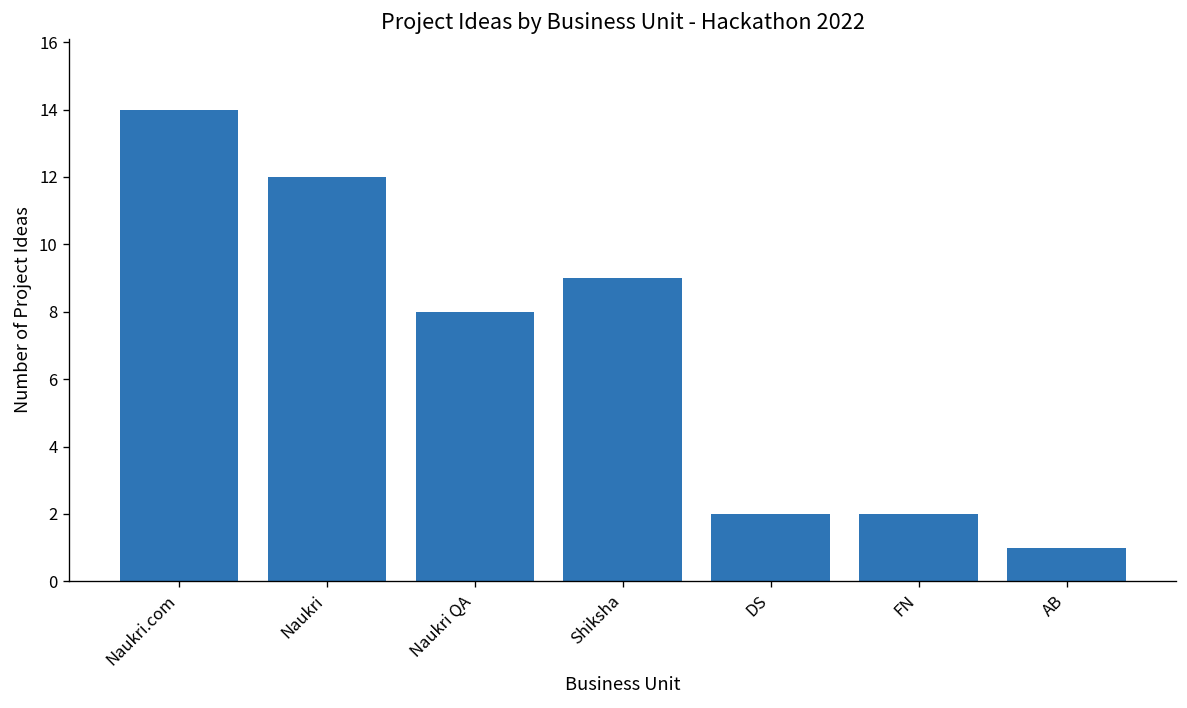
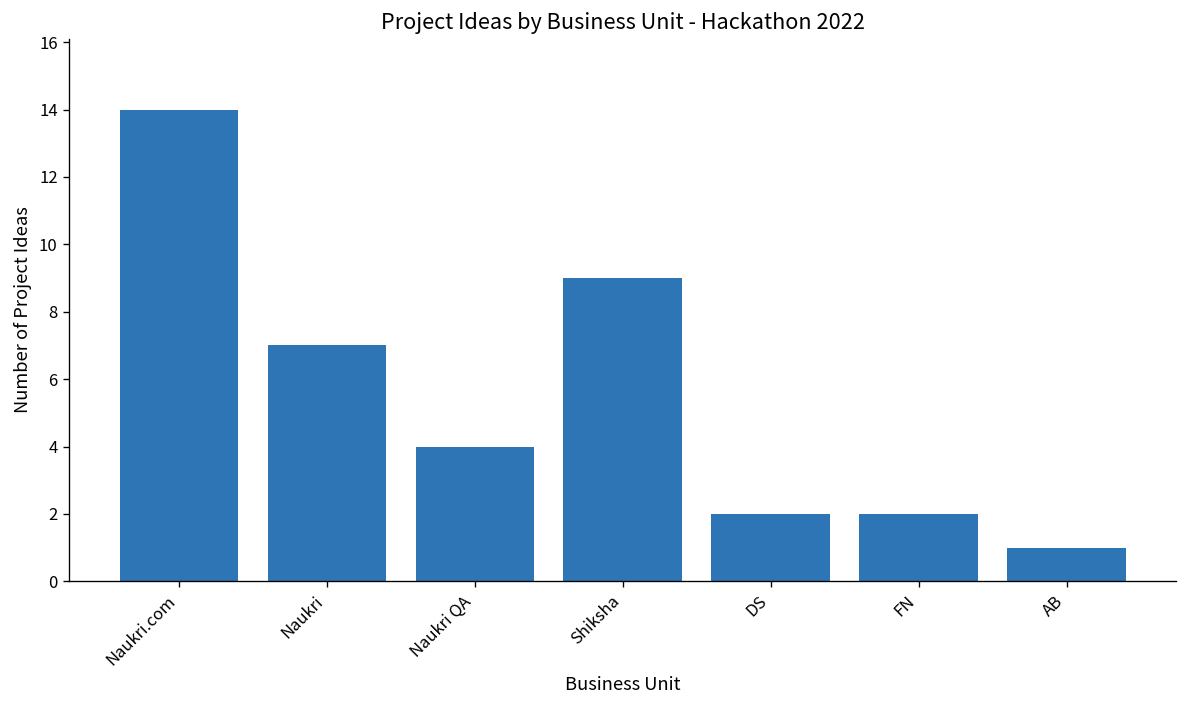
  {
    "Naukri.com": 14,
-   "Naukri": 12,
-   "Naukri QA": 8,
+   "Naukri": 7,
+   "Naukri QA": 4,
    "Shiksha": 9,
    "DS": 2,
    "FN": 2,
    "AB": 1
  }
